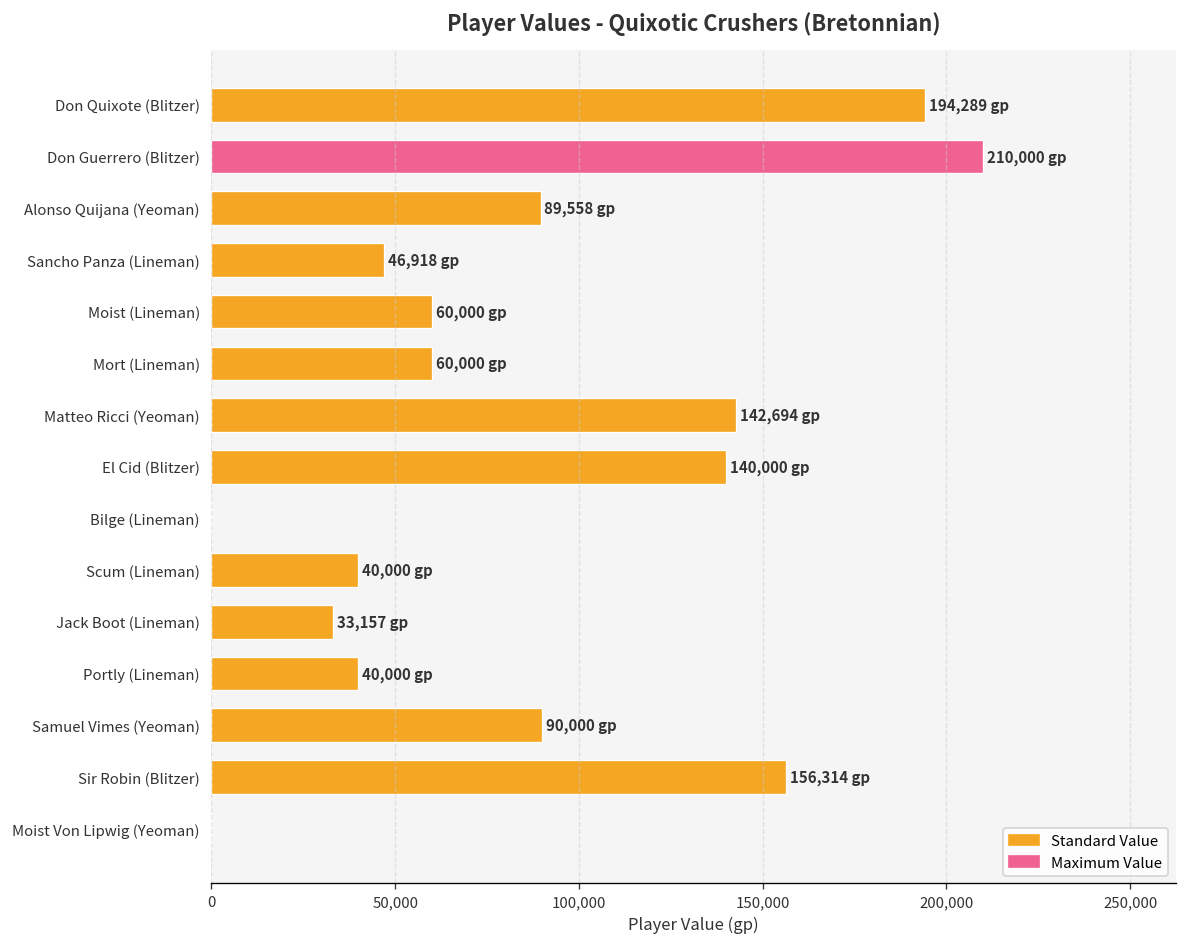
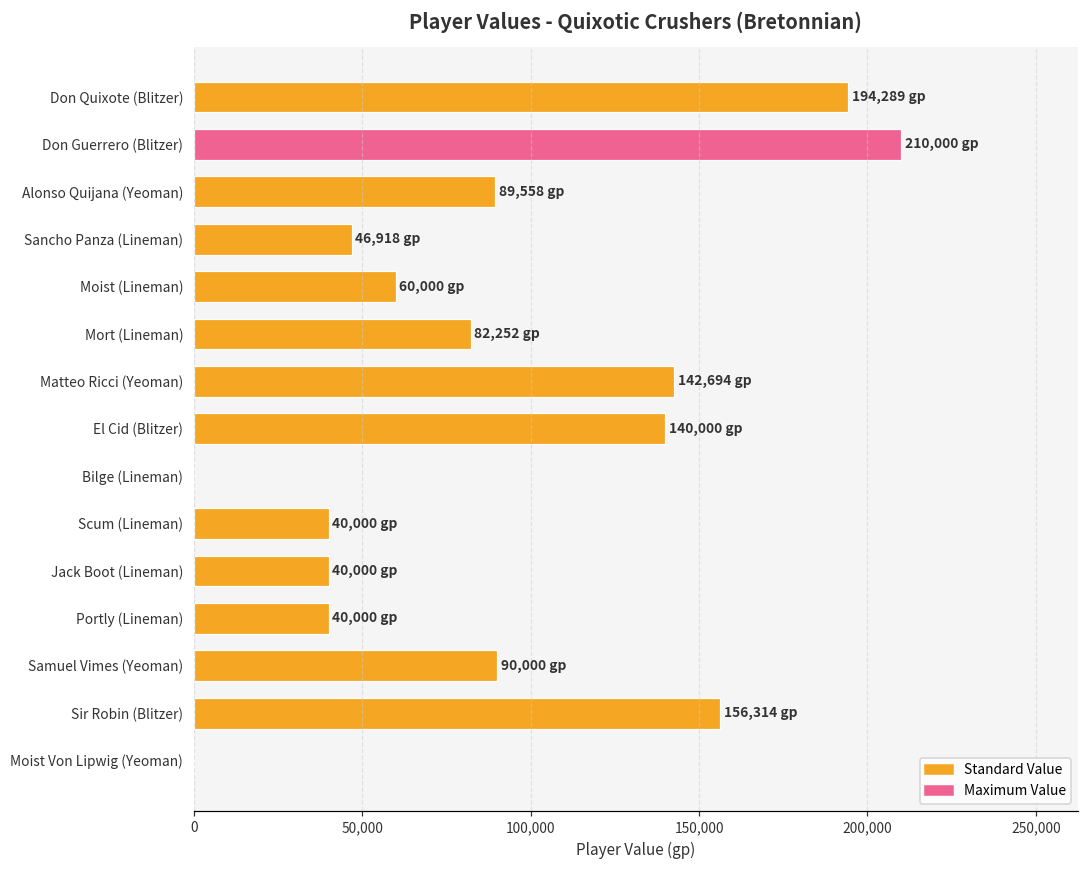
  {
    "Don Quixote (Blitzer)": "194,289",
    "Don Guerrero (Blitzer)": "210,000",
    "Alonso Quijana (Yeoman)": "89,558",
    "Sancho Panza (Lineman)": "46,918",
    "Moist (Lineman)": "60,000",
-   "Mort (Lineman)": "60,000",
+   "Mort (Lineman)": "82,252",
    "Matteo Ricci (Yeoman)": "142,694",
    "El Cid (Blitzer)": "140,000",
    "Scum (Lineman)": "40,000",
-   "Jack Boot (Lineman)": "33,157",
+   "Jack Boot (Lineman)": "40,000",
    "Portly (Lineman)": "40,000",
    "Samuel Vimes (Yeoman)": "90,000",
    "Sir Robin (Blitzer)": "156,314"
  }
